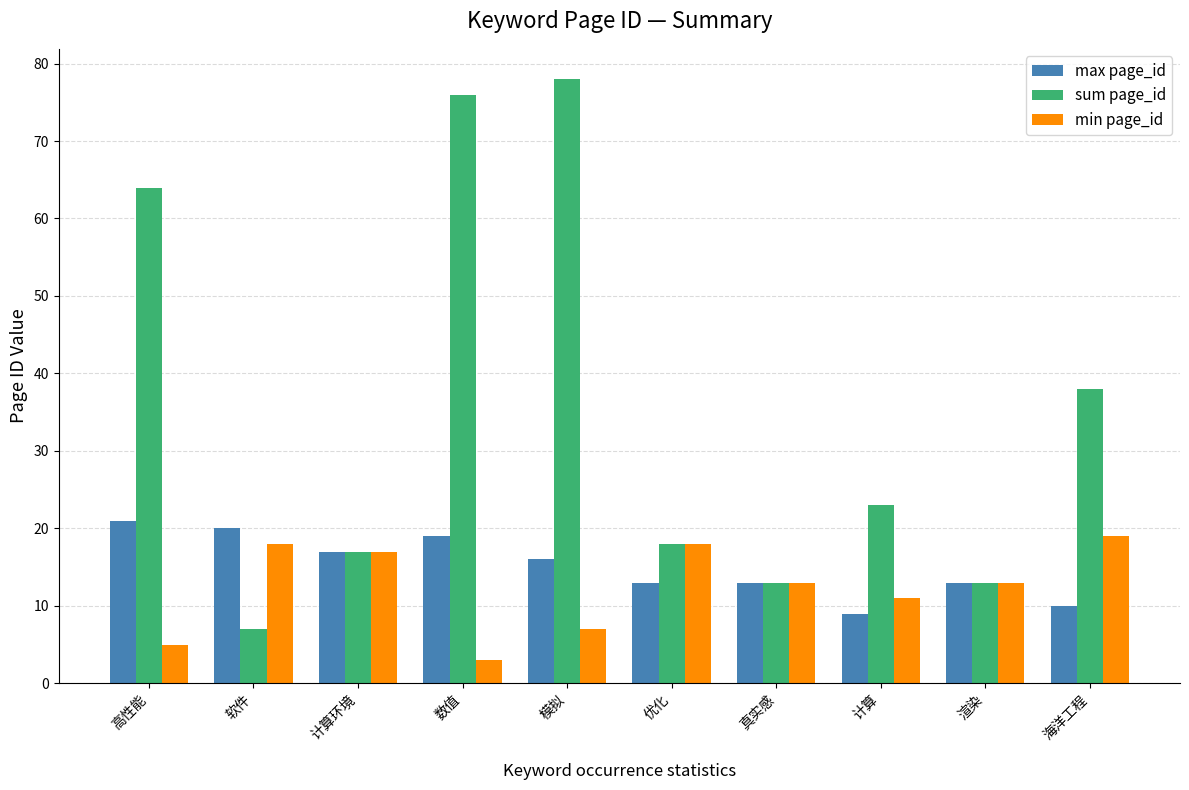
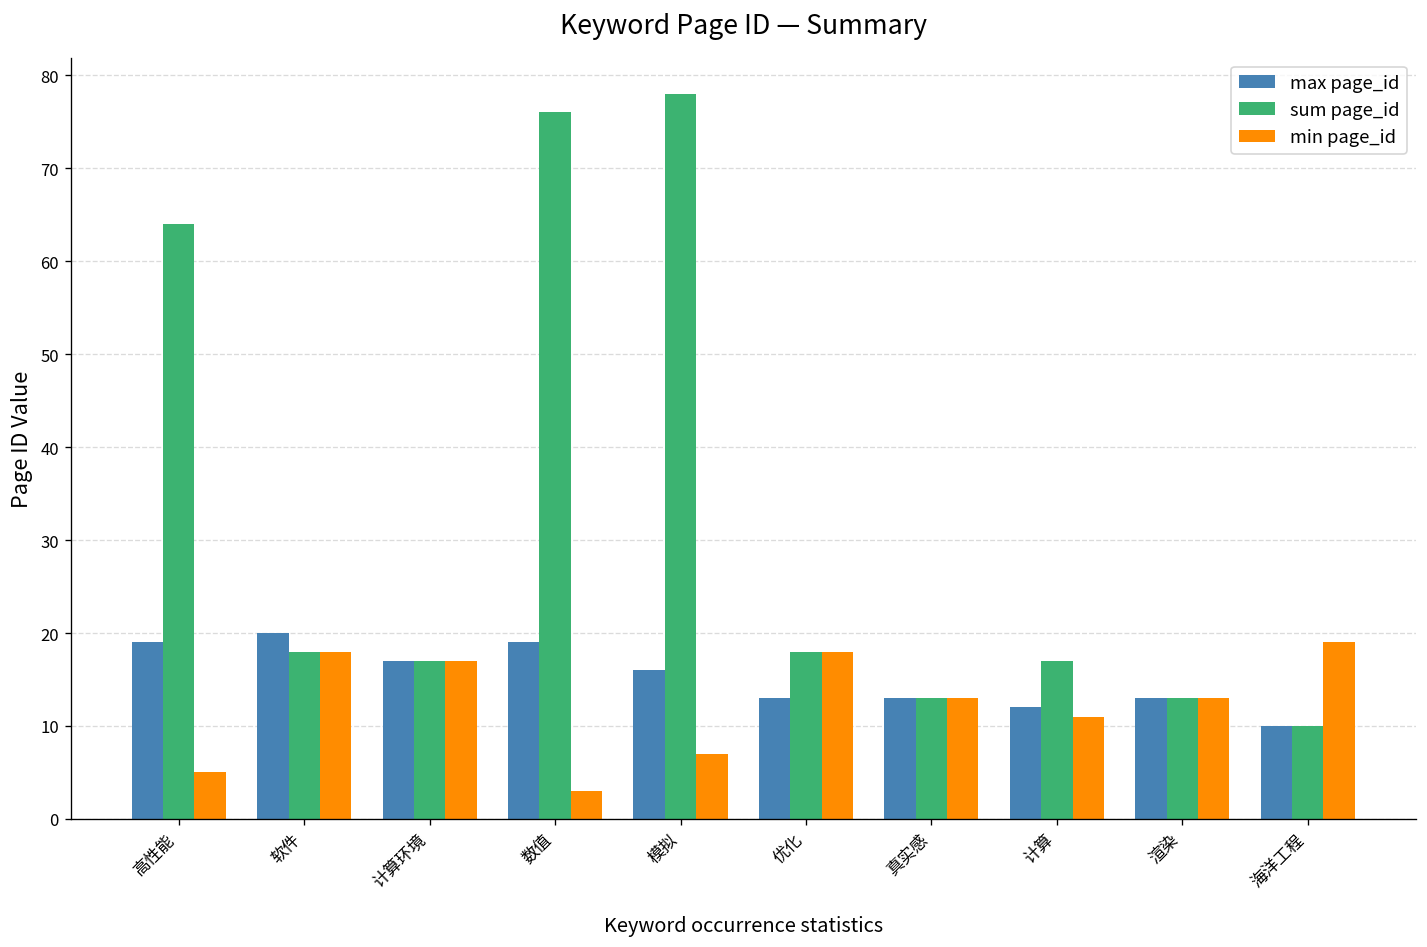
  {
    "max page_id": {
-     "高性能": 21,
+     "高性能": 19,
      "软件": 20,
      "计算环境": 17,
      "数值": 19,
      "模拟": 16,
      "优化": 13,
      "真实感": 13,
-     "计算": 9,
+     "计算": 12,
      "渲染": 13,
      "海洋工程": 10
    },
    "sum page_id": {
      "高性能": 64,
-     "软件": 7,
+     "软件": 18,
      "计算环境": 17,
      "数值": 76,
      "模拟": 78,
      "优化": 18,
      "真实感": 13,
-     "计算": 23,
+     "计算": 17,
      "渲染": 13,
-     "海洋工程": 38
+     "海洋工程": 10
    },
    "min page_id": {
      "高性能": 5,
      "软件": 18,
      "计算环境": 17,
      "数值": 3,
      "模拟": 7,
      "优化": 18,
      "真实感": 13,
      "计算": 11,
      "渲染": 13,
      "海洋工程": 19
    }
  }
